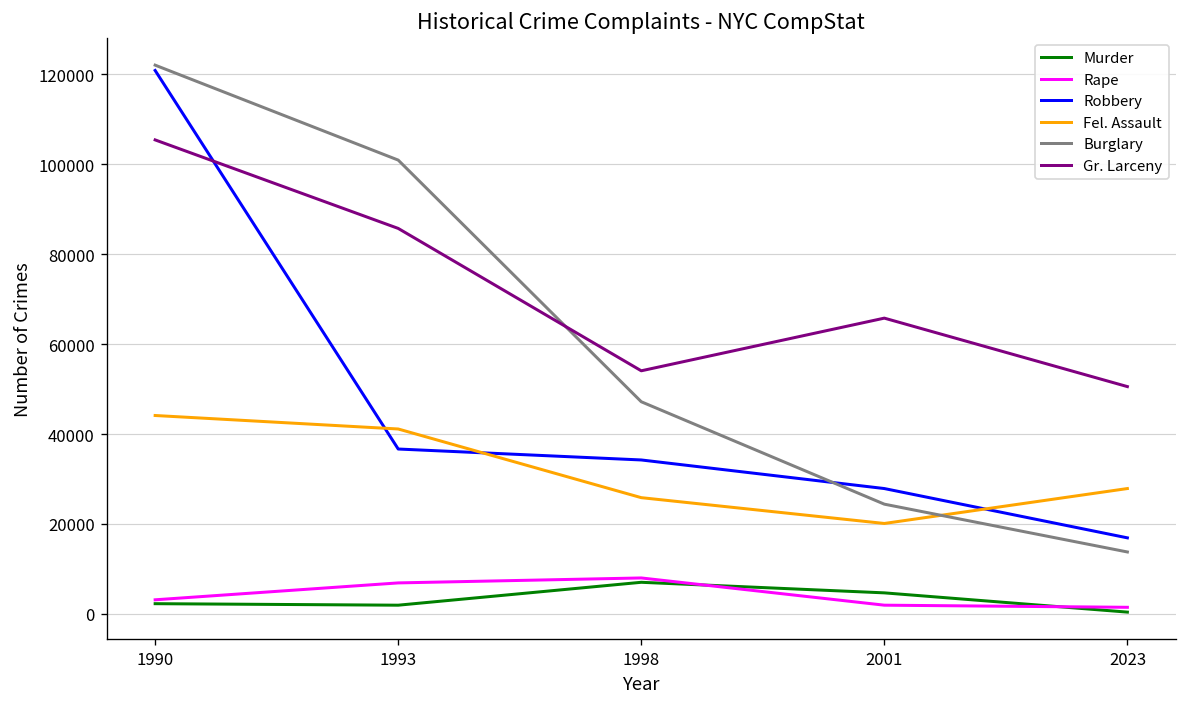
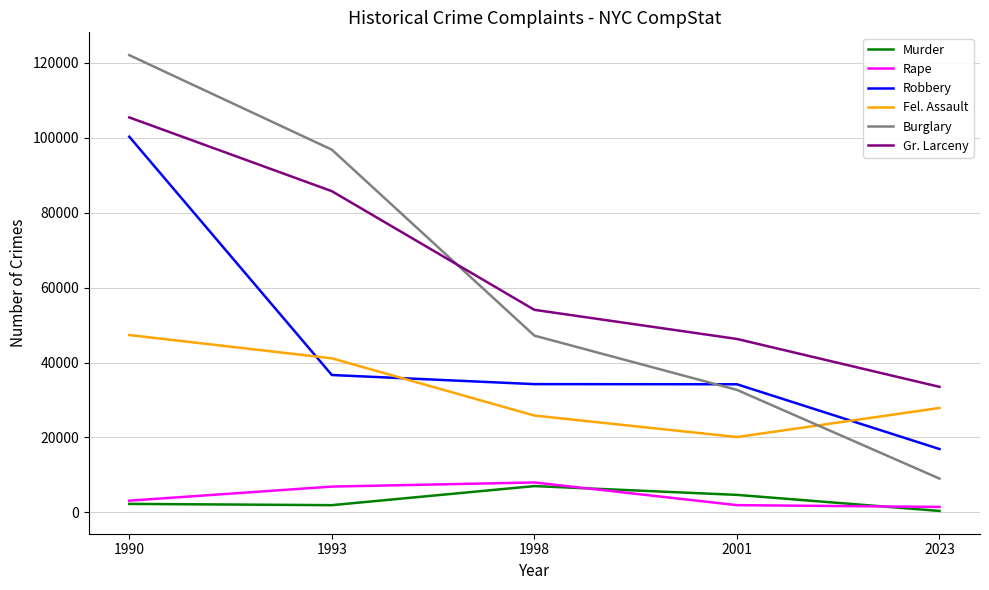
  {
    "Murder": {
      "1990": 2000,
      "1993": 2000,
      "1998": 7000,
      "2001": 5000,
      "2023": 0
    },
    "Rape": {
      "1990": 3000,
      "1993": 7000,
      "1998": 8000,
      "2001": 2000,
      "2023": 1000
    },
    "Robbery": {
-     "1990": 121000,
+     "1990": 100000,
      "1993": 37000,
      "1998": 34000,
-     "2001": 28000,
+     "2001": 34000,
      "2023": 17000
    },
    "Fel. Assault": {
-     "1990": 44000,
+     "1990": 47000,
      "1993": 41000,
      "1998": 26000,
      "2001": 20000,
      "2023": 28000
    },
    "Burglary": {
      "1990": 122000,
-     "1993": 101000,
+     "1993": 97000,
      "1998": 47000,
-     "2001": 24000,
-     "2023": 14000
+     "2001": 33000,
+     "2023": 9000
    },
    "Gr. Larceny": {
      "1990": 105000,
      "1993": 86000,
      "1998": 54000,
-     "2001": 66000,
-     "2023": 51000
+     "2001": 46000,
+     "2023": 34000
    }
  }
